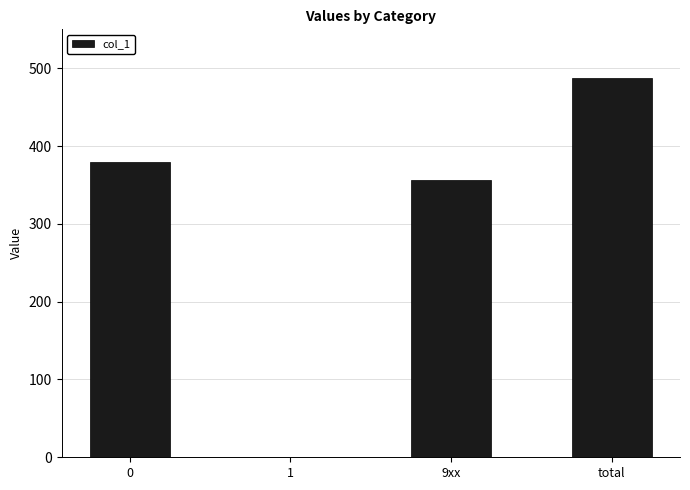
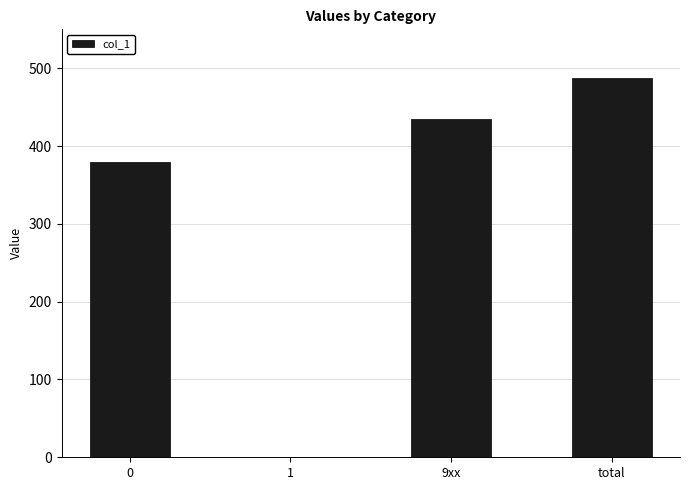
  {
    "0": 380,
    "1": 0,
-   "9xx": 360,
+   "9xx": 440,
    "total": 490
  }
